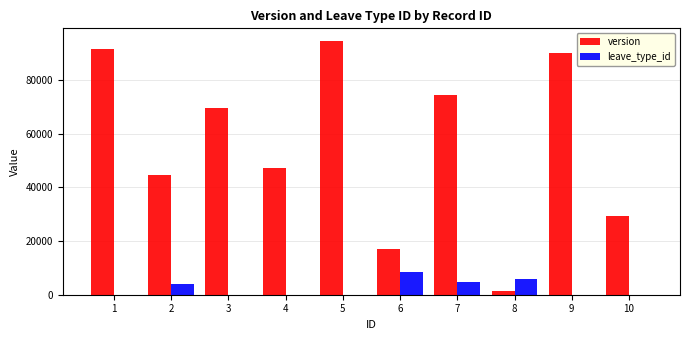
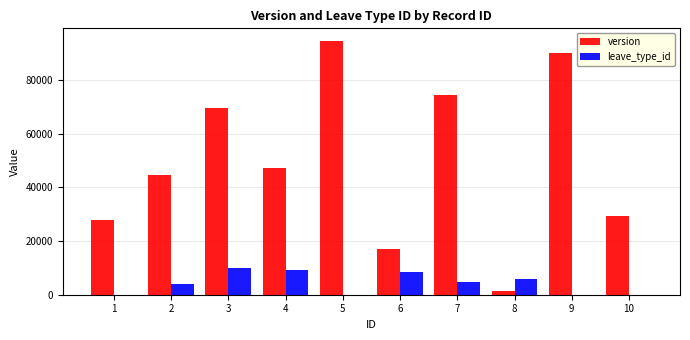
  {
    "version": {
-     "1": 92000,
+     "1": 28000,
      "2": 45000,
      "3": 70000,
      "4": 47000,
      "5": 95000,
      "6": 17000,
      "7": 74000,
      "8": 1000,
      "9": 90000,
      "10": 29000
    },
    "leave_type_id": {
      "2": 4000,
-     "3": 0,
-     "4": 0,
+     "3": 10000,
+     "4": 9000,
      "6": 9000,
      "7": 5000,
      "8": 6000
    }
  }
